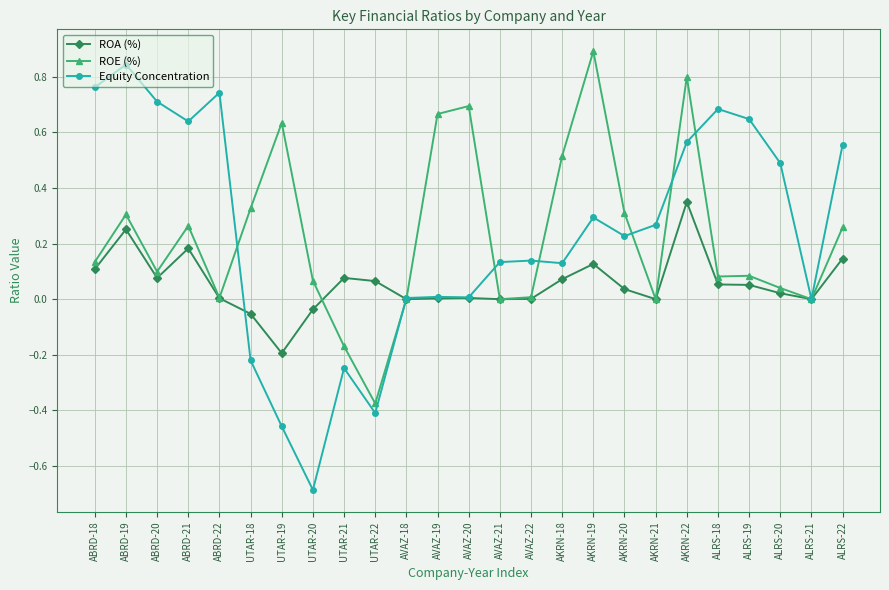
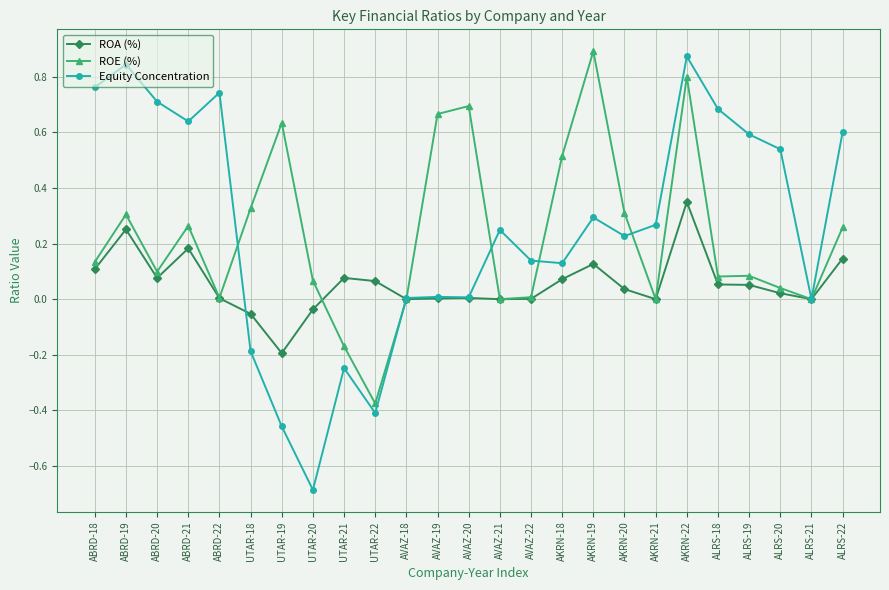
  {
    "Equity Concentration": {
      "ABRD-18": 0.76,
      "ABRD-20": 0.71,
      "ABRD-21": 0.64,
      "ABRD-22": 0.74,
-     "UTAR-18": -0.22,
+     "UTAR-18": -0.19,
      "UTAR-19": -0.46,
      "UTAR-20": -0.69,
      "UTAR-21": -0.25,
      "UTAR-22": -0.41,
-     "AVAZ-21": 0.13,
+     "AVAZ-21": 0.25,
      "AVAZ-22": 0.14,
      "AKRN-18": 0.13,
      "AKRN-19": 0.29,
      "AKRN-20": 0.23,
      "AKRN-21": 0.27,
-     "AKRN-22": 0.56,
+     "AKRN-22": 0.87,
      "ALRS-18": 0.68,
-     "ALRS-19": 0.65,
-     "ALRS-20": 0.49,
-     "ALRS-22": 0.55
+     "ALRS-19": 0.59,
+     "ALRS-20": 0.54,
+     "ALRS-22": 0.60
    }
  }
